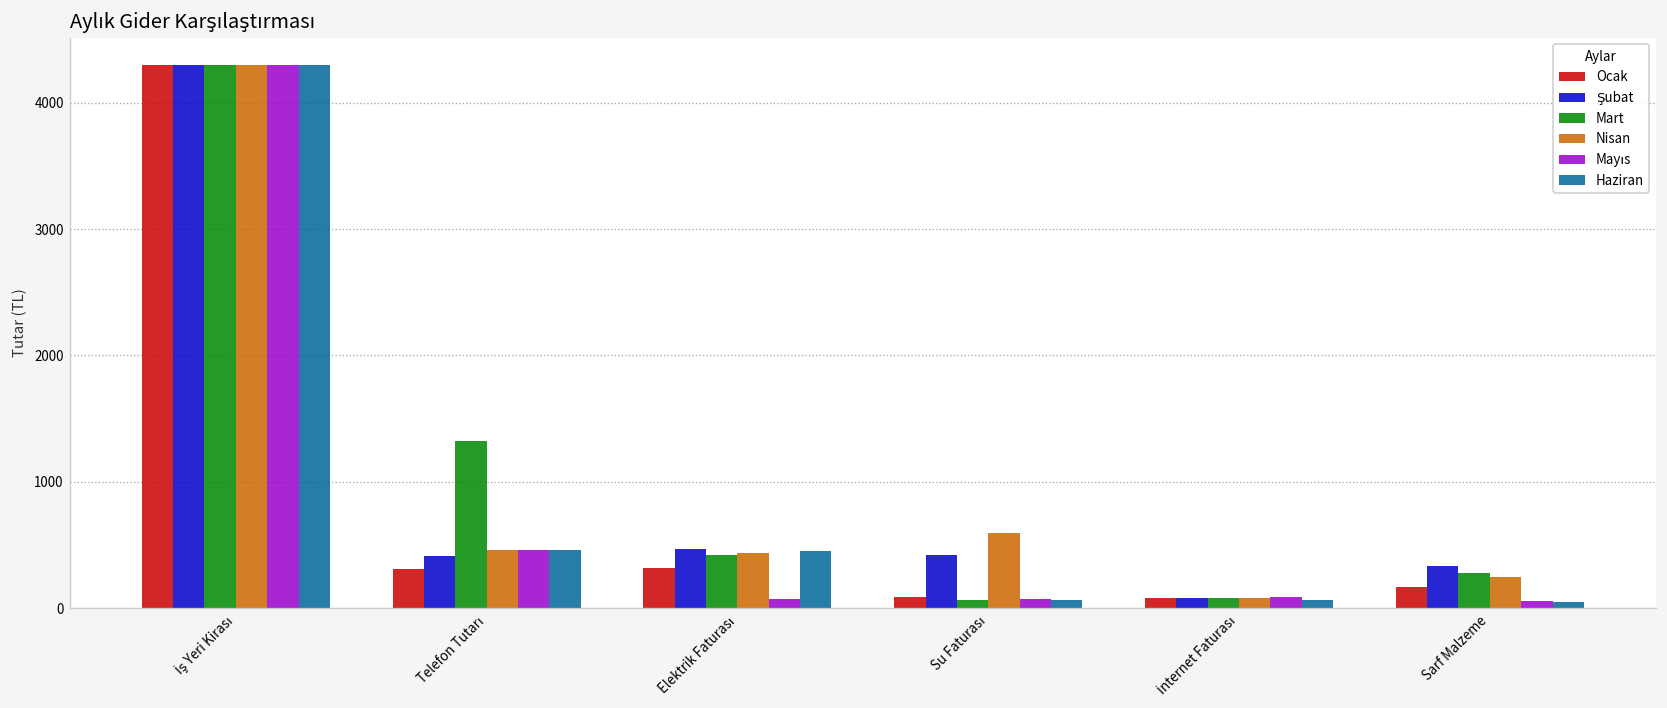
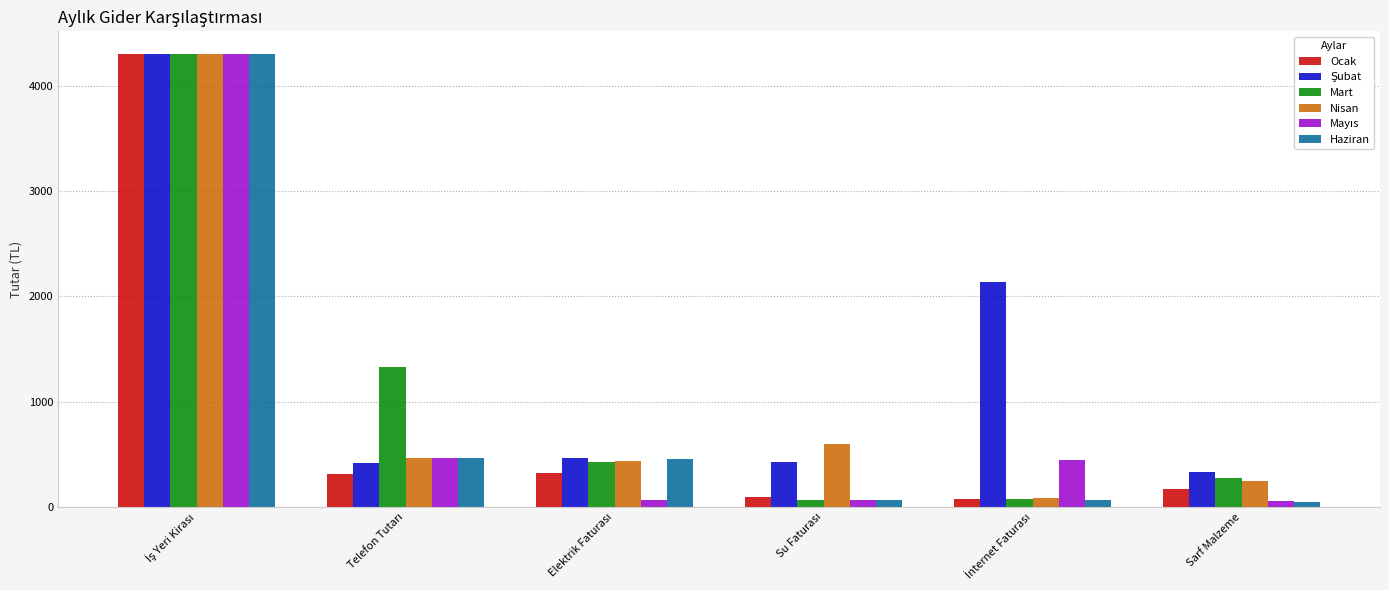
  {
    "Ocak": {
      "İş Yeri Kirası": 4300,
      "Telefon Tutarı": 310,
      "Elektrik Faturası": 320,
      "Su Faturası": 90,
      "İnternet Faturası": 80,
      "Sarf Malzeme": 170
    },
    "Şubat": {
      "İş Yeri Kirası": 4300,
      "Telefon Tutarı": 410,
      "Elektrik Faturası": 470,
      "Su Faturası": 420,
-     "İnternet Faturası": 80,
+     "İnternet Faturası": 2130,
      "Sarf Malzeme": 330
    },
    "Mart": {
      "İş Yeri Kirası": 4300,
      "Telefon Tutarı": 1330,
      "Elektrik Faturası": 420,
      "Su Faturası": 60,
      "İnternet Faturası": 80,
      "Sarf Malzeme": 280
    },
    "Nisan": {
      "İş Yeri Kirası": 4300,
      "Telefon Tutarı": 460,
      "Elektrik Faturası": 440,
      "Su Faturası": 600,
      "İnternet Faturası": 80,
      "Sarf Malzeme": 250
    },
    "Mayıs": {
      "İş Yeri Kirası": 4300,
      "Telefon Tutarı": 460,
      "Elektrik Faturası": 70,
      "Su Faturası": 70,
-     "İnternet Faturası": 90,
+     "İnternet Faturası": 450,
      "Sarf Malzeme": 60
    },
    "Haziran": {
      "İş Yeri Kirası": 4300,
      "Telefon Tutarı": 460,
      "Elektrik Faturası": 460,
      "Su Faturası": 60,
      "İnternet Faturası": 70,
      "Sarf Malzeme": 50
    }
  }
